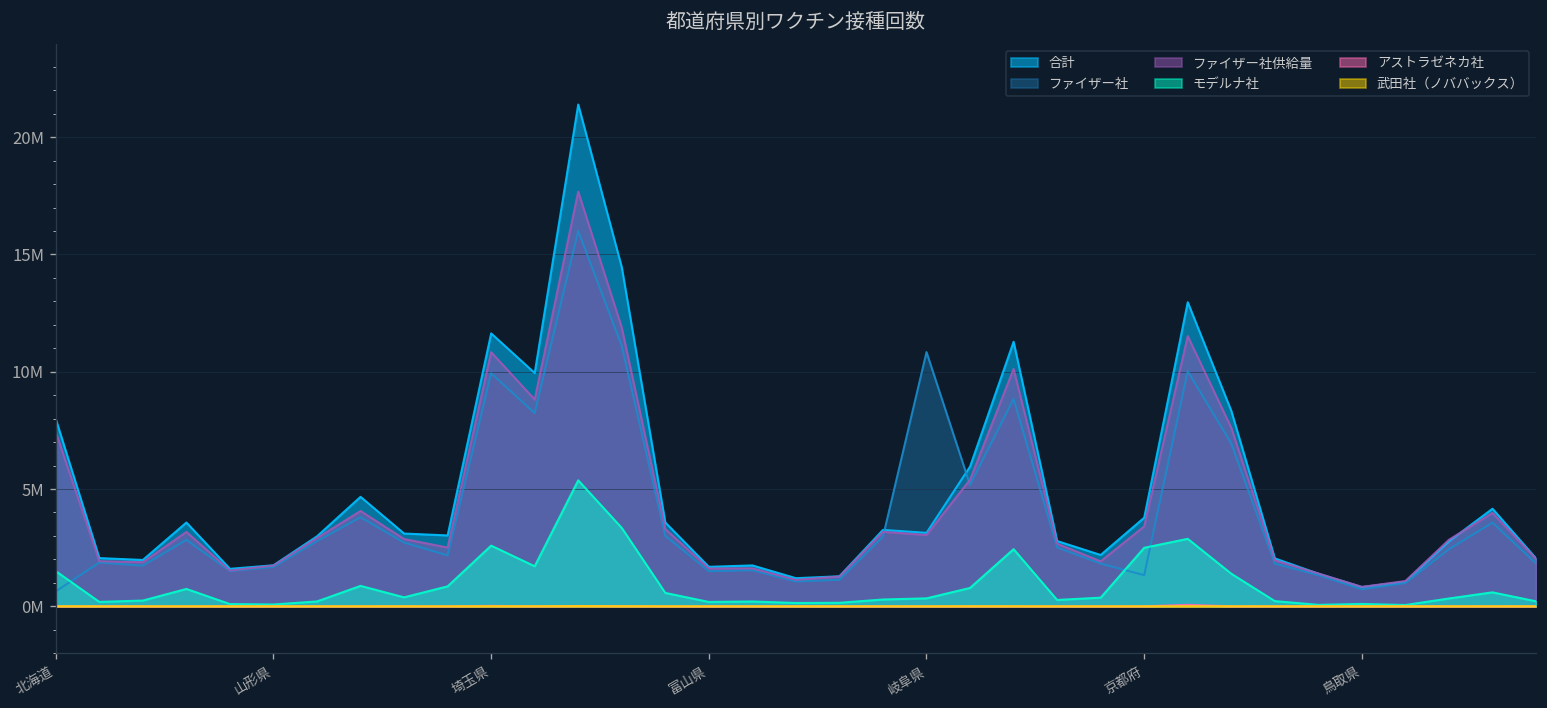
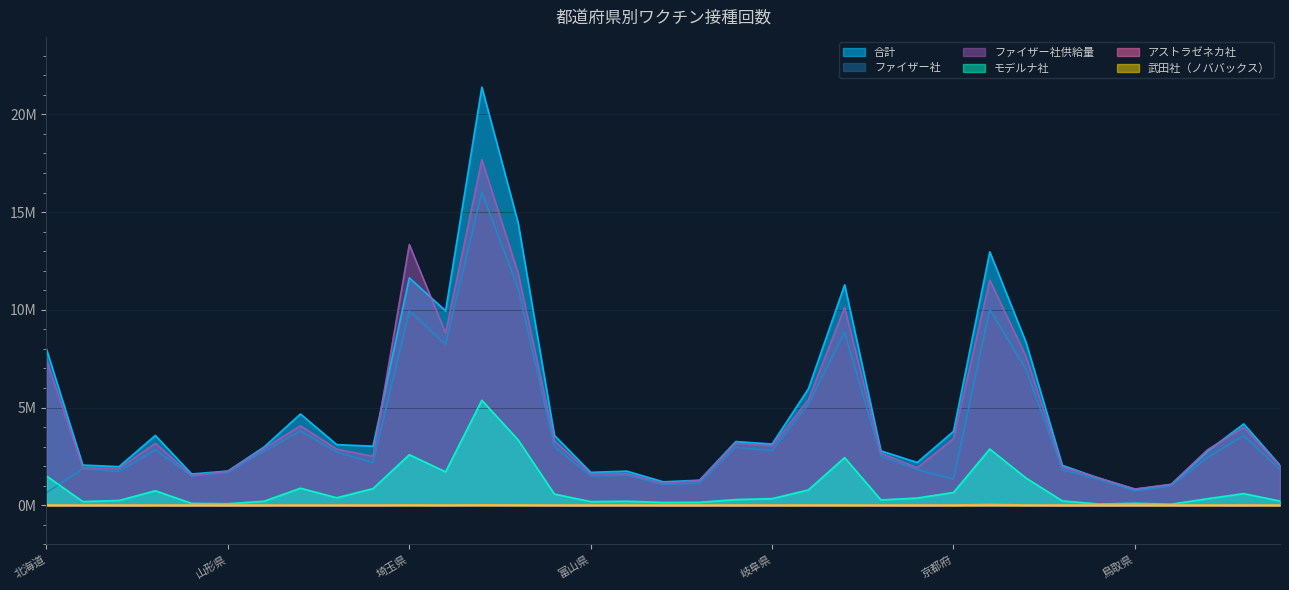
  {
    "合計": {
      "北海道": 8000000,
      "埼玉県": 11600000,
      "京都府": 3800000
    },
    "ファイザー社": {
      "北海道": 600000,
      "埼玉県": 9900000,
-     "岐阜県": 10800000,
+     "岐阜県": 2800000,
      "京都府": 1300000
    },
    "ファイザー社供給量": {
      "北海道": 7400000,
-     "埼玉県": 10800000,
+     "埼玉県": 13300000,
      "京都府": 3400000
    },
    "モデルナ社": {
      "北海道": 1500000,
      "埼玉県": 2600000,
      "富山県": 200000,
      "岐阜県": 300000,
-     "京都府": 2500000
+     "京都府": 700000
    }
  }
